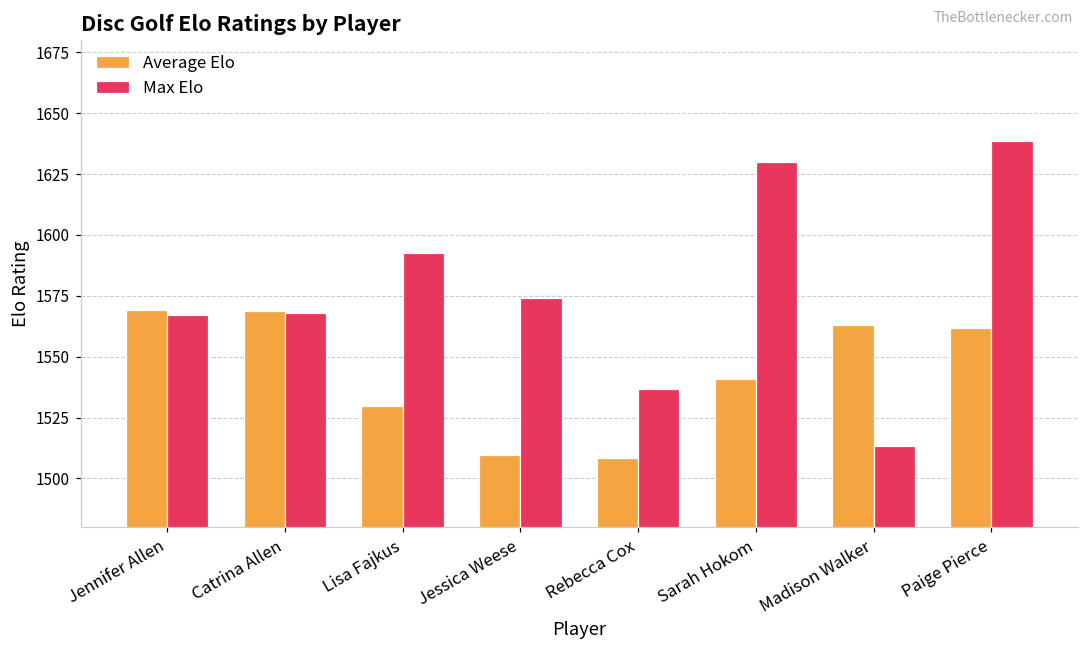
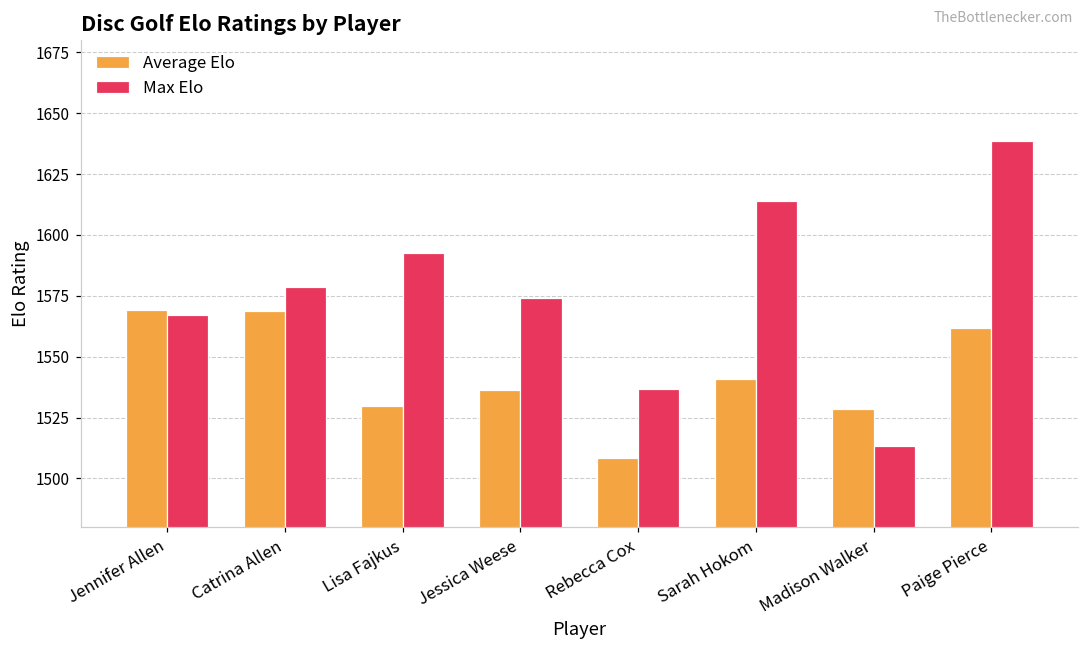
  {
    "Average Elo": {
      "Jennifer Allen": 1569,
      "Catrina Allen": 1569,
      "Lisa Fajkus": 1530,
-     "Jessica Weese": 1510,
+     "Jessica Weese": 1536,
      "Rebecca Cox": 1509,
      "Sarah Hokom": 1541,
-     "Madison Walker": 1563,
+     "Madison Walker": 1528,
      "Paige Pierce": 1562
    },
    "Max Elo": {
      "Jennifer Allen": 1567,
-     "Catrina Allen": 1568,
+     "Catrina Allen": 1578,
      "Lisa Fajkus": 1593,
      "Jessica Weese": 1574,
      "Rebecca Cox": 1537,
-     "Sarah Hokom": 1630,
+     "Sarah Hokom": 1614,
      "Madison Walker": 1513,
      "Paige Pierce": 1639
    }
  }
